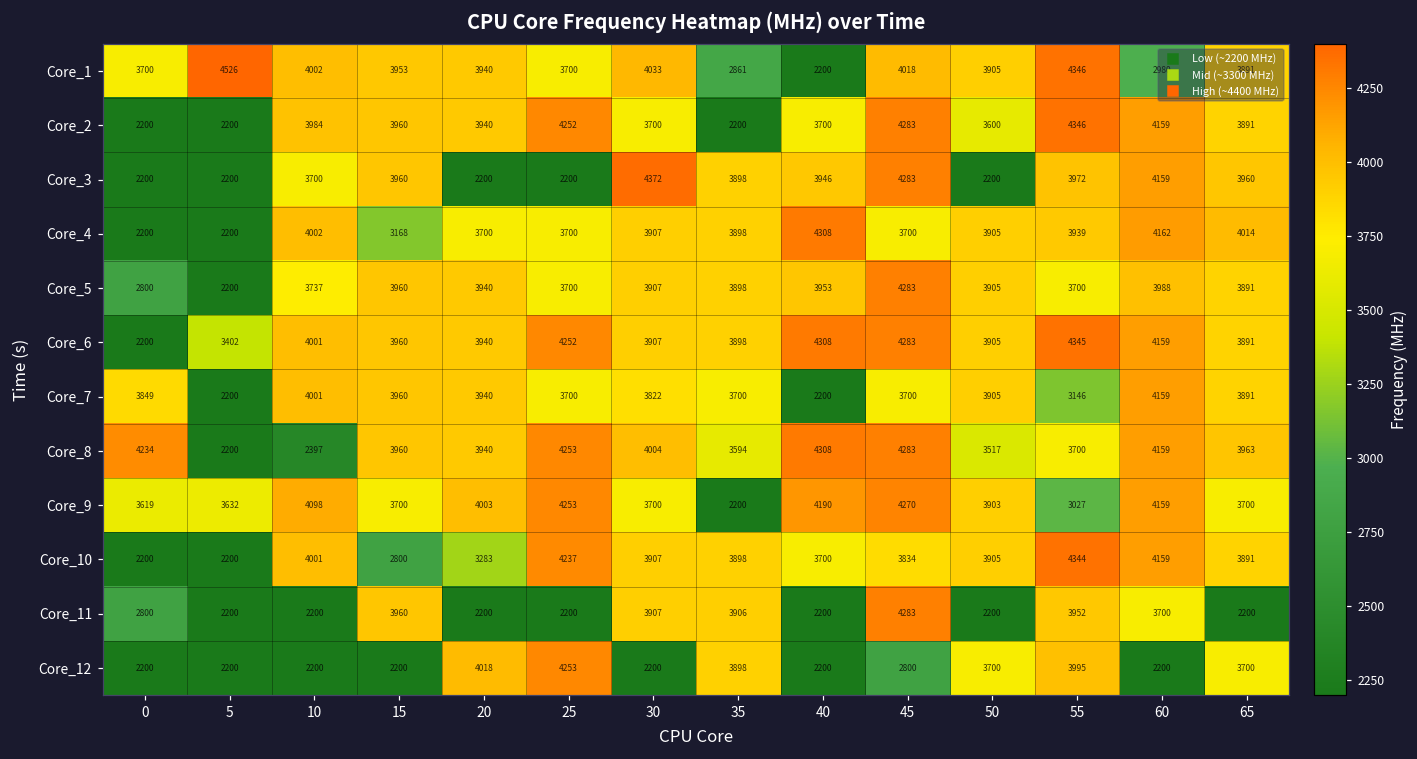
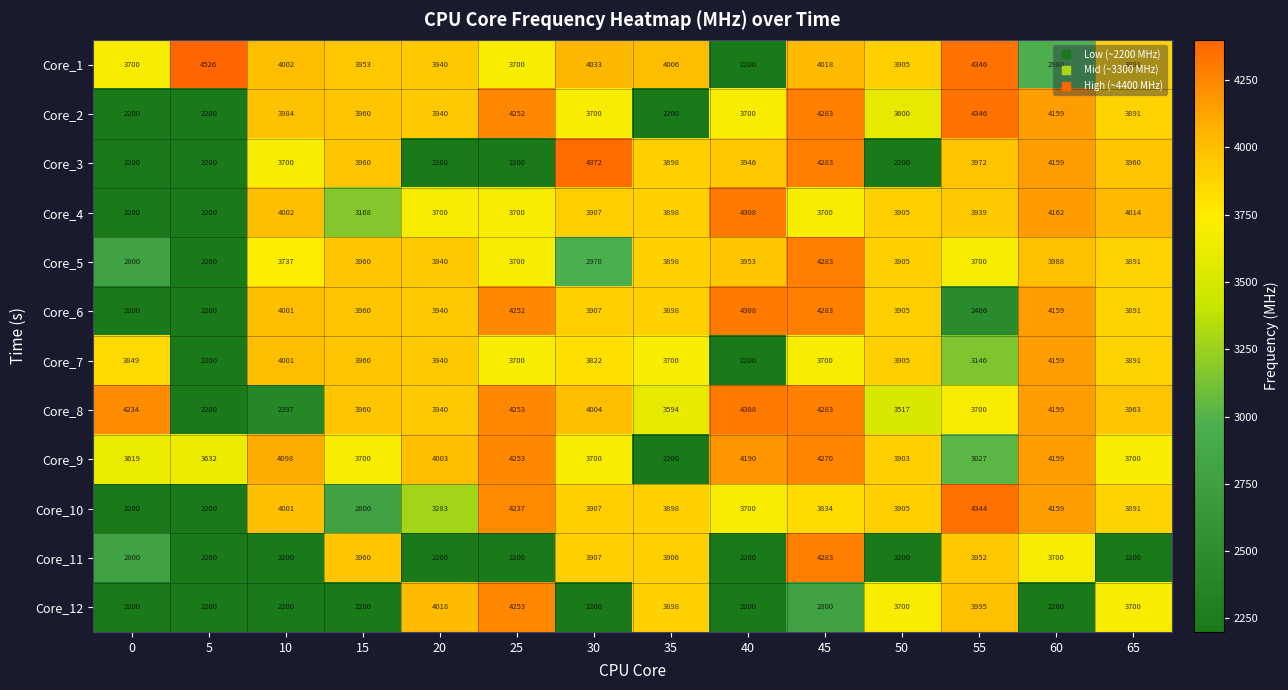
  {
    "Core_1": {
      "0": 3700,
      "5": 4526,
      "10": 4002,
      "15": 3953,
      "20": 3940,
      "25": 3700,
      "30": 4033,
-     "35": 2861,
+     "35": 4006,
      "40": 2200,
      "45": 4018,
      "50": 3905,
      "55": 4346
    },
    "Core_2": {
      "0": 2200,
      "5": 2200,
      "10": 3984,
      "15": 3960,
      "20": 3940,
      "25": 4252,
      "30": 3700,
      "35": 2200,
      "40": 3700,
      "45": 4283,
      "50": 3600,
      "55": 4346,
      "60": 4159,
      "65": 3891
    },
    "Core_3": {
      "0": 2200,
      "5": 2200,
      "10": 3700,
      "15": 3960,
      "20": 2200,
      "25": 2200,
      "30": 4372,
      "35": 3898,
      "40": 3946,
      "45": 4283,
      "50": 2200,
      "55": 3972,
      "60": 4159,
      "65": 3960
    },
    "Core_4": {
      "0": 2200,
      "5": 2200,
      "10": 4002,
      "15": 3168,
      "20": 3700,
      "25": 3700,
      "30": 3907,
      "35": 3898,
      "40": 4308,
      "45": 3700,
      "50": 3905,
      "55": 3939,
      "60": 4162,
      "65": 4014
    },
    "Core_5": {
      "0": 2800,
      "5": 2200,
      "10": 3737,
      "15": 3960,
      "20": 3940,
      "25": 3700,
-     "30": 3907,
+     "30": 2970,
      "35": 3898,
      "40": 3953,
      "45": 4283,
      "50": 3905,
      "55": 3700,
      "60": 3988,
      "65": 3891
    },
    "Core_6": {
      "0": 2200,
-     "5": 3402,
+     "5": 2200,
      "10": 4001,
      "15": 3960,
      "20": 3940,
      "25": 4252,
      "30": 3907,
      "35": 3898,
      "40": 4308,
      "45": 4283,
      "50": 3905,
-     "55": 4345,
+     "55": 2466,
      "60": 4159,
      "65": 3891
    },
    "Core_7": {
      "0": 3849,
      "5": 2200,
      "10": 4001,
      "15": 3960,
      "20": 3940,
      "25": 3700,
      "30": 3822,
      "35": 3700,
      "40": 2200,
      "45": 3700,
      "50": 3905,
      "55": 3146,
      "60": 4159,
      "65": 3891
    },
    "Core_8": {
      "0": 4234,
      "5": 2200,
      "10": 2397,
      "15": 3960,
      "20": 3940,
      "25": 4253,
      "30": 4004,
      "35": 3594,
      "40": 4308,
      "45": 4283,
      "50": 3517,
      "55": 3700,
      "60": 4159,
      "65": 3963
    },
    "Core_9": {
      "0": 3619,
      "5": 3632,
      "10": 4098,
      "15": 3700,
      "20": 4003,
      "25": 4253,
      "30": 3700,
      "35": 2200,
      "40": 4190,
      "45": 4270,
      "50": 3903,
      "55": 3027,
      "60": 4159,
      "65": 3700
    },
    "Core_10": {
      "0": 2200,
      "5": 2200,
      "10": 4001,
      "15": 2800,
      "20": 3283,
      "25": 4237,
      "30": 3907,
      "35": 3898,
      "40": 3700,
      "45": 3834,
      "50": 3905,
      "55": 4344,
      "60": 4159,
      "65": 3891
    },
    "Core_11": {
      "0": 2800,
      "5": 2200,
      "10": 2200,
      "15": 3960,
      "20": 2200,
      "25": 2200,
      "30": 3907,
      "35": 3906,
      "40": 2200,
      "45": 4283,
      "50": 2200,
      "55": 3952,
      "60": 3700,
      "65": 2200
    },
    "Core_12": {
      "0": 2200,
      "5": 2200,
      "10": 2200,
      "15": 2200,
      "20": 4018,
      "25": 4253,
      "30": 2200,
      "35": 3898,
      "40": 2200,
      "45": 2800,
      "50": 3700,
      "55": 3995,
      "60": 2200,
      "65": 3700
    }
  }
